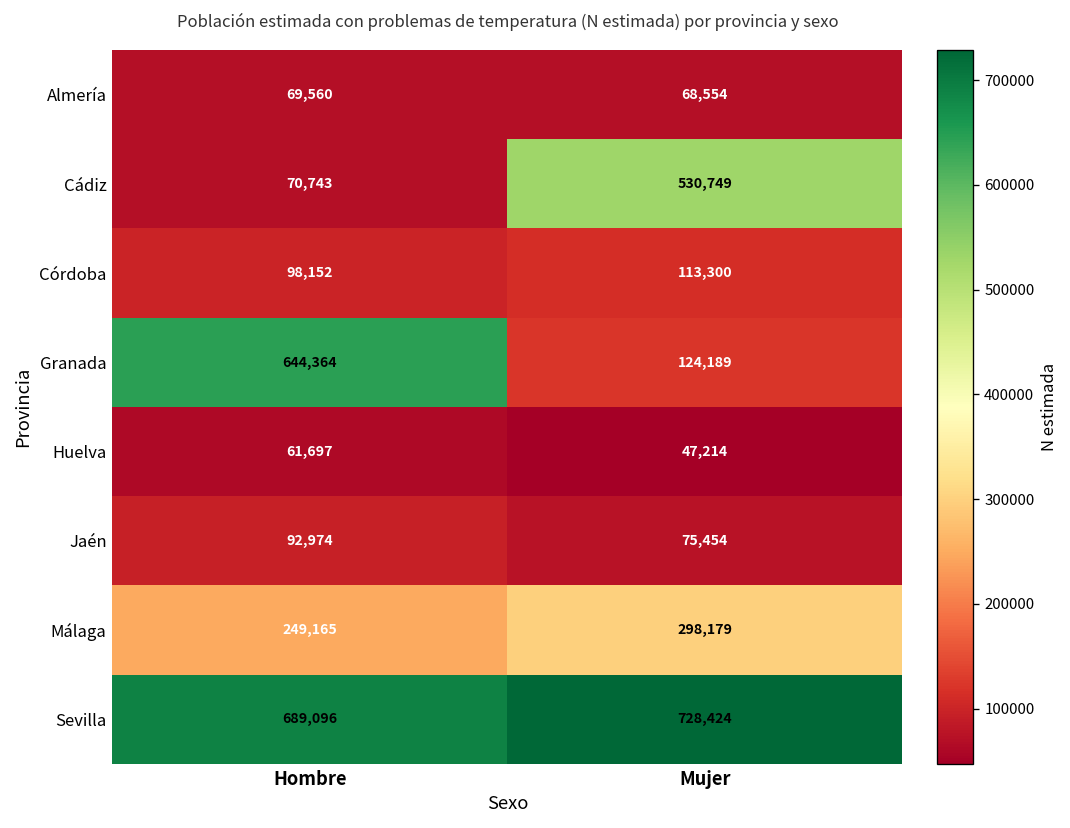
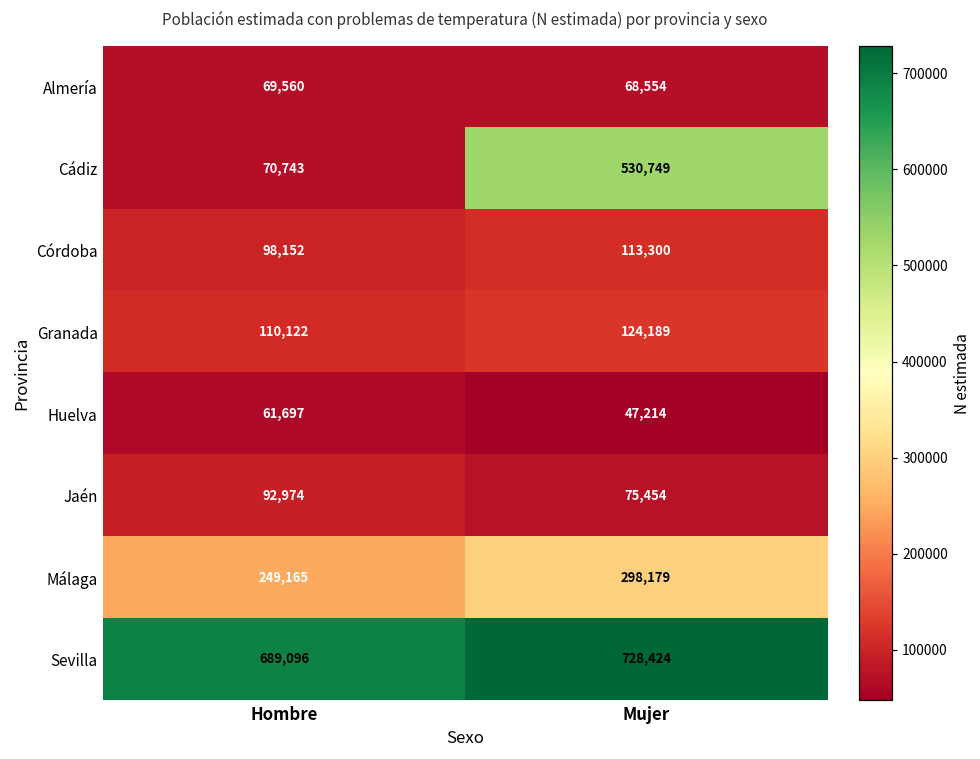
  {
    "Almería": {
      "Hombre": "69,560",
      "Mujer": "68,554"
    },
    "Cádiz": {
      "Hombre": "70,743",
      "Mujer": "530,749"
    },
    "Córdoba": {
      "Hombre": "98,152",
      "Mujer": "113,300"
    },
    "Granada": {
-     "Hombre": "644,364",
+     "Hombre": "110,122",
      "Mujer": "124,189"
    },
    "Huelva": {
      "Hombre": "61,697",
      "Mujer": "47,214"
    },
    "Jaén": {
      "Hombre": "92,974",
      "Mujer": "75,454"
    },
    "Málaga": {
      "Hombre": "249,165",
      "Mujer": "298,179"
    },
    "Sevilla": {
      "Hombre": "689,096",
      "Mujer": "728,424"
    }
  }
